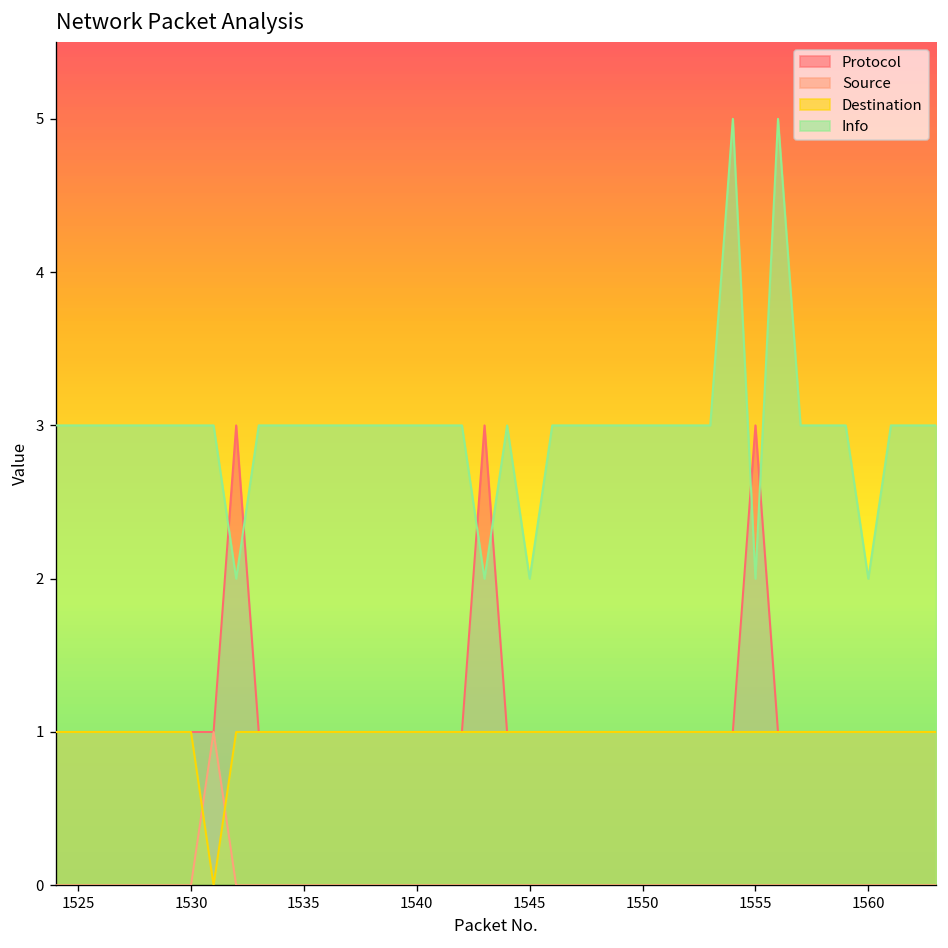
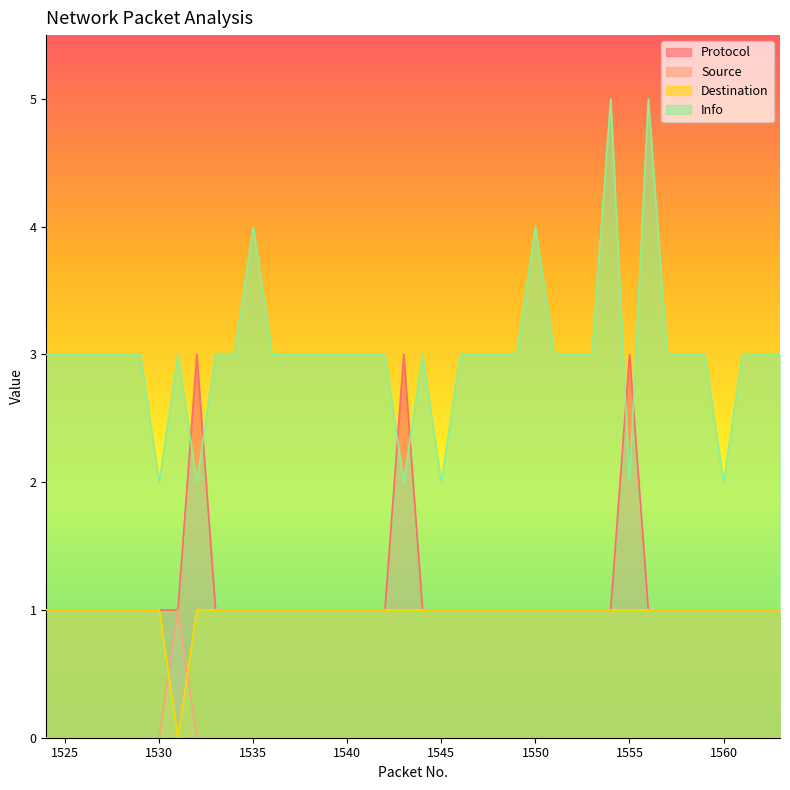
  {
    "Destination": {
      "1555": 1
    },
    "Info": {
      "1525": 3,
-     "1530": 3,
-     "1535": 3,
+     "1530": 2,
+     "1535": 4,
      "1540": 3,
      "1545": 2,
-     "1550": 3,
+     "1550": 4,
      "1555": 2,
      "1560": 2
    }
  }
